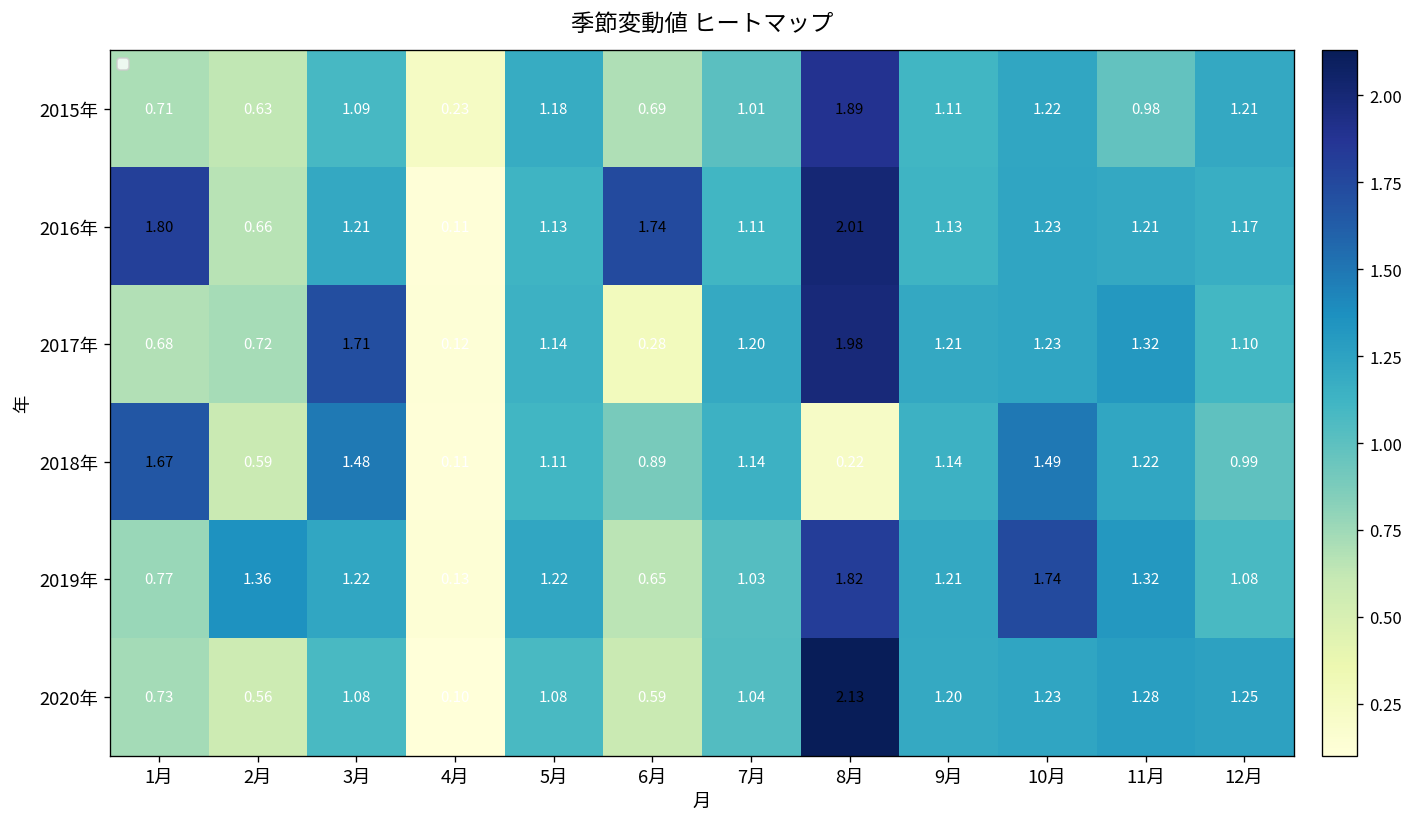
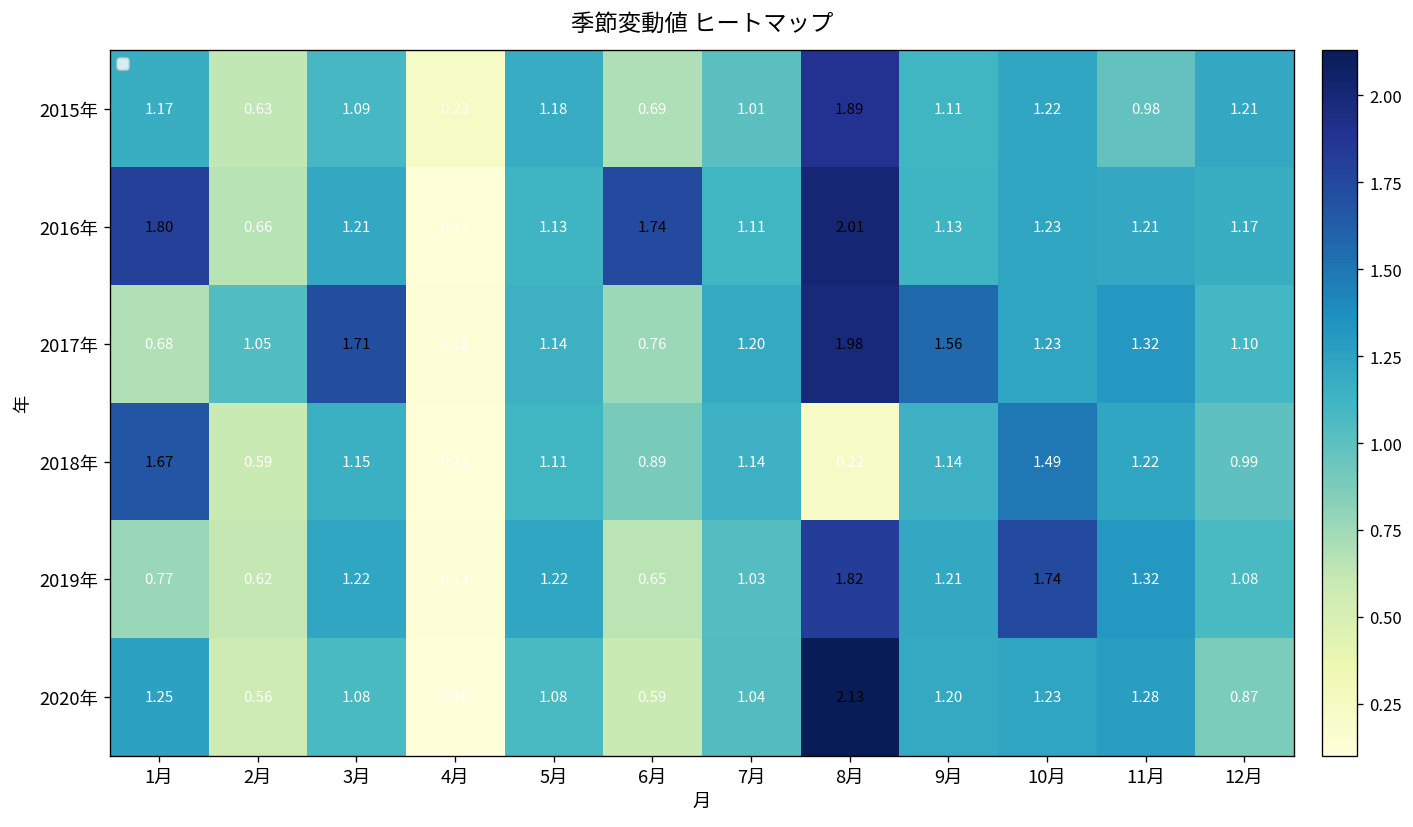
  {
    "2015年": {
-     "1月": 0.71,
+     "1月": 1.17,
      "2月": 0.63,
      "3月": 1.09,
      "4月": 0.23,
      "5月": 1.18,
      "6月": 0.69,
      "7月": 1.01,
      "8月": 1.89,
      "9月": 1.11,
      "10月": 1.22,
      "11月": 0.98,
      "12月": 1.21
    },
    "2016年": {
      "1月": 1.80,
      "2月": 0.66,
      "3月": 1.21,
      "5月": 1.13,
      "6月": 1.74,
      "7月": 1.11,
      "8月": 2.01,
      "9月": 1.13,
      "10月": 1.23,
      "11月": 1.21,
      "12月": 1.17
    },
    "2017年": {
      "1月": 0.68,
-     "2月": 0.72,
+     "2月": 1.05,
      "3月": 1.71,
      "5月": 1.14,
-     "6月": 0.28,
+     "6月": 0.76,
      "7月": 1.20,
      "8月": 1.98,
-     "9月": 1.21,
+     "9月": 1.56,
      "10月": 1.23,
      "11月": 1.32,
      "12月": 1.10
    },
    "2018年": {
      "1月": 1.67,
      "2月": 0.59,
-     "3月": 1.48,
+     "3月": 1.15,
      "5月": 1.11,
      "6月": 0.89,
      "7月": 1.14,
      "8月": 0.22,
      "9月": 1.14,
      "10月": 1.49,
      "11月": 1.22,
      "12月": 0.99
    },
    "2019年": {
      "1月": 0.77,
-     "2月": 1.36,
+     "2月": 0.62,
      "3月": 1.22,
      "5月": 1.22,
      "6月": 0.65,
      "7月": 1.03,
      "8月": 1.82,
      "9月": 1.21,
      "10月": 1.74,
      "11月": 1.32,
      "12月": 1.08
    },
    "2020年": {
-     "1月": 0.73,
+     "1月": 1.25,
      "2月": 0.56,
      "3月": 1.08,
      "5月": 1.08,
      "6月": 0.59,
      "7月": 1.04,
      "8月": 2.13,
      "9月": 1.20,
      "10月": 1.23,
      "11月": 1.28,
-     "12月": 1.25
+     "12月": 0.87
    }
  }
